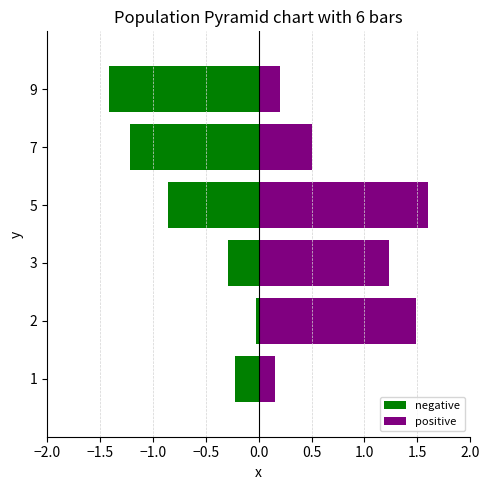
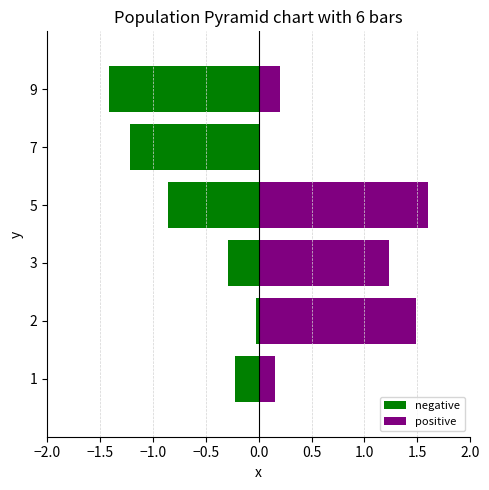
  {
    "negative": {
      "9": -1.4,
      "7": -1.2,
      "5": -0.86,
      "3": -0.3,
      "1": -0.23
    },
    "positive": {
      "9": 0.2,
-     "7": 0.5,
+     "7": 0.0,
      "5": 1.6,
      "3": 1.23,
      "2": 1.5,
      "1": 0.15
    }
  }
